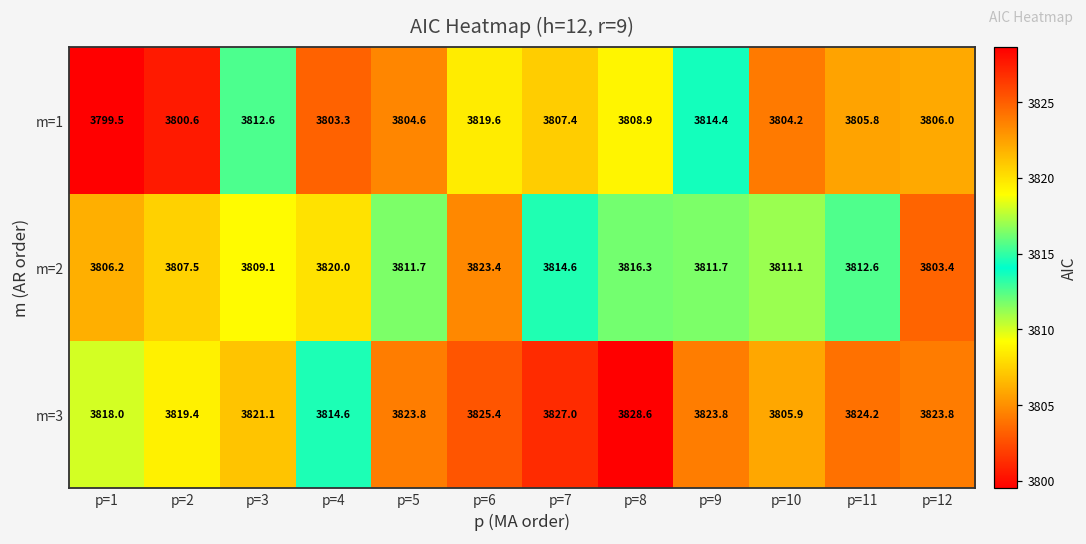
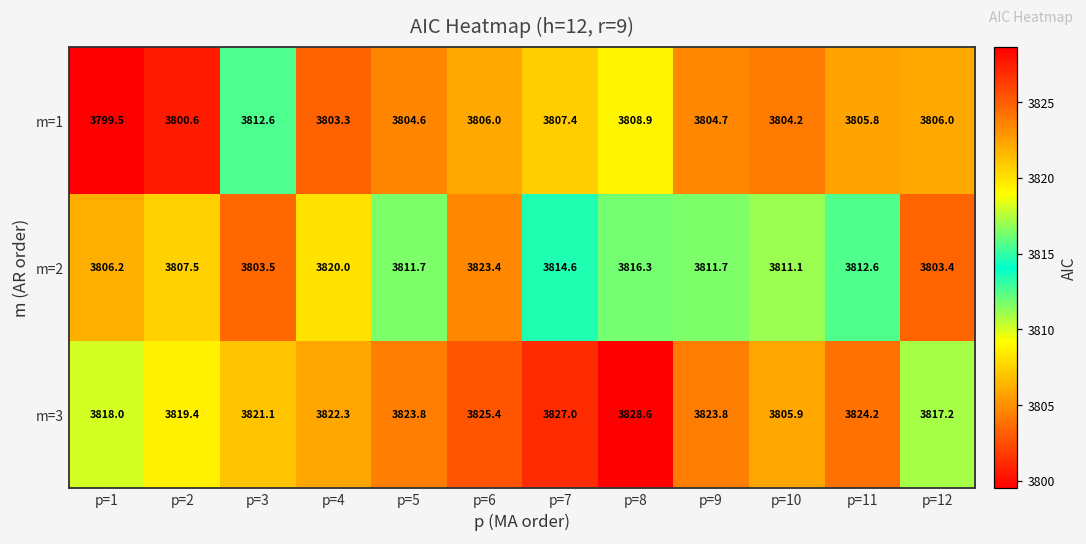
  {
    "m=1": {
      "p=1": 3799.5,
      "p=2": 3800.6,
      "p=3": 3812.6,
      "p=4": 3803.3,
      "p=5": 3804.6,
-     "p=6": 3819.6,
+     "p=6": 3806.0,
      "p=7": 3807.4,
      "p=8": 3808.9,
-     "p=9": 3814.4,
+     "p=9": 3804.7,
      "p=10": 3804.2,
      "p=11": 3805.8,
      "p=12": 3806.0
    },
    "m=2": {
      "p=1": 3806.2,
      "p=2": 3807.5,
-     "p=3": 3809.1,
+     "p=3": 3803.5,
      "p=4": 3820.0,
      "p=5": 3811.7,
      "p=6": 3823.4,
      "p=7": 3814.6,
      "p=8": 3816.3,
      "p=9": 3811.7,
      "p=10": 3811.1,
      "p=11": 3812.6,
      "p=12": 3803.4
    },
    "m=3": {
      "p=1": 3818.0,
      "p=2": 3819.4,
      "p=3": 3821.1,
-     "p=4": 3814.6,
+     "p=4": 3822.3,
      "p=5": 3823.8,
      "p=6": 3825.4,
      "p=7": 3827.0,
      "p=8": 3828.6,
      "p=9": 3823.8,
      "p=10": 3805.9,
      "p=11": 3824.2,
-     "p=12": 3823.8
+     "p=12": 3817.2
    }
  }
